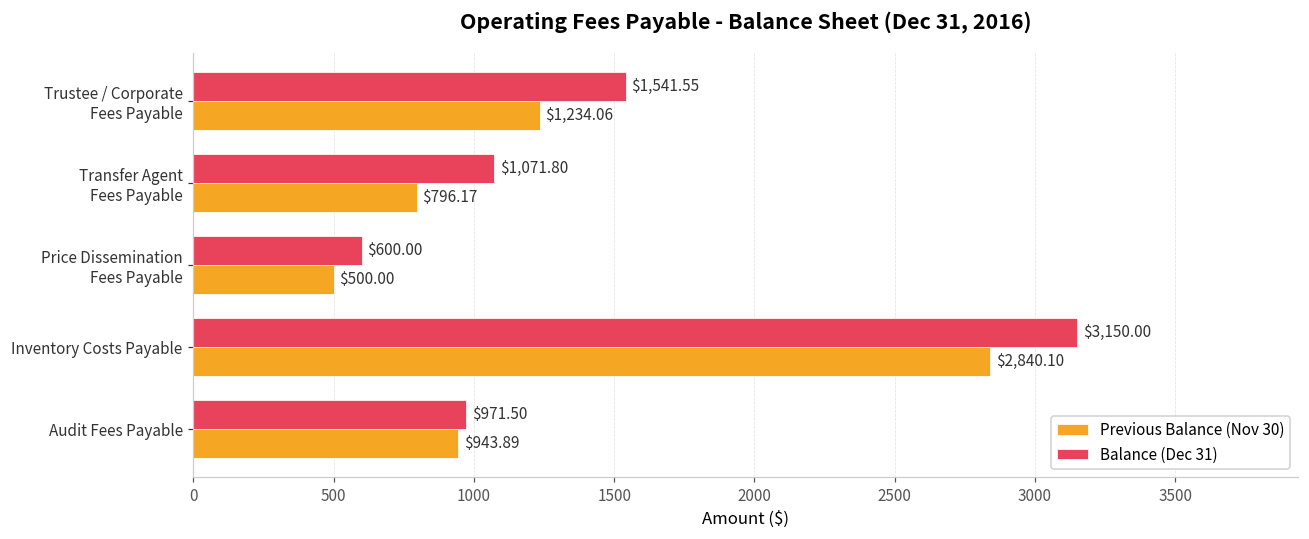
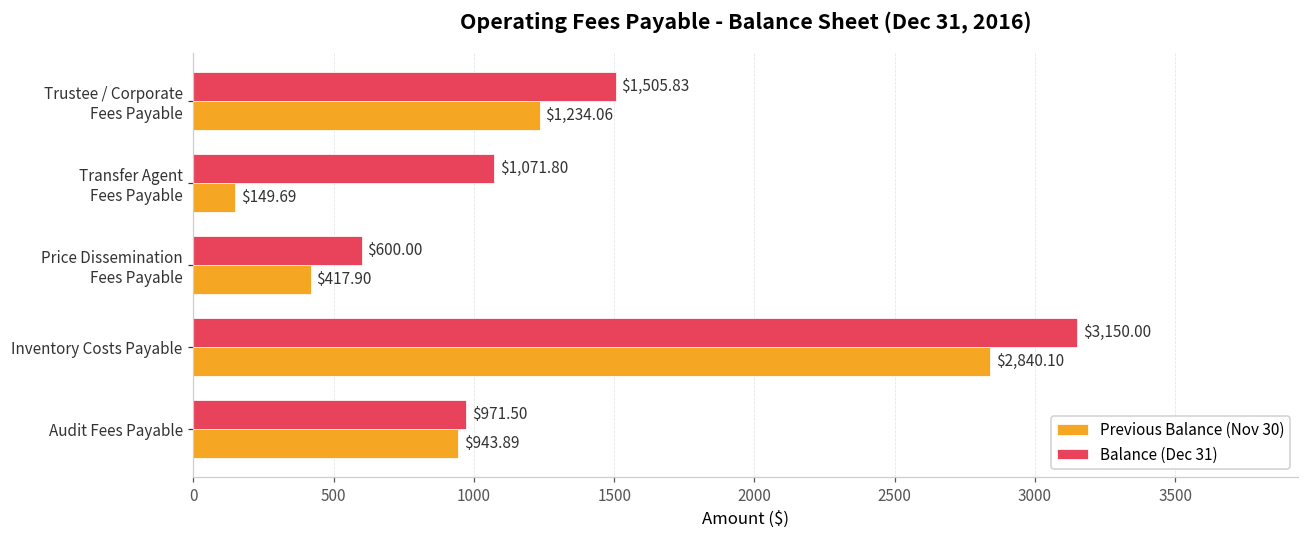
  {
    "Previous Balance (Nov 30)": {
      "Trustee / Corporate Fees Payable": "$1,234.06",
-     "Transfer Agent Fees Payable": "$796.17",
-     "Price Dissemination Fees Payable": "$500.00",
+     "Transfer Agent Fees Payable": "$149.69",
+     "Price Dissemination Fees Payable": "$417.90",
      "Inventory Costs Payable": "$2,840.10",
      "Audit Fees Payable": "$943.89"
    },
    "Balance (Dec 31)": {
-     "Trustee / Corporate Fees Payable": "$1,541.55",
+     "Trustee / Corporate Fees Payable": "$1,505.83",
      "Transfer Agent Fees Payable": "$1,071.80",
      "Price Dissemination Fees Payable": "$600.00",
      "Inventory Costs Payable": "$3,150.00",
      "Audit Fees Payable": "$971.50"
    }
  }
